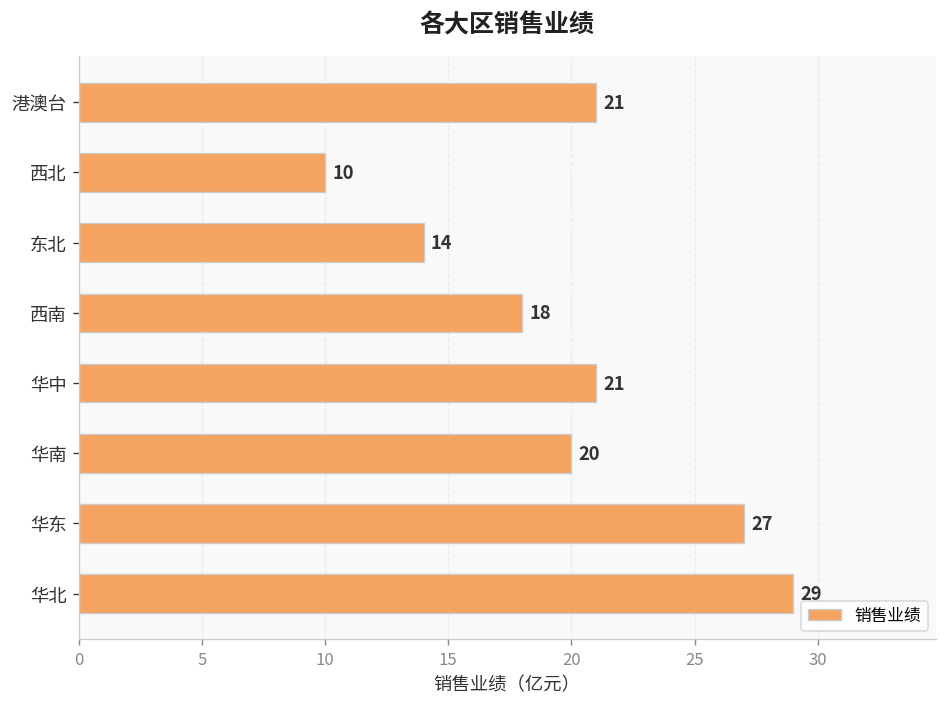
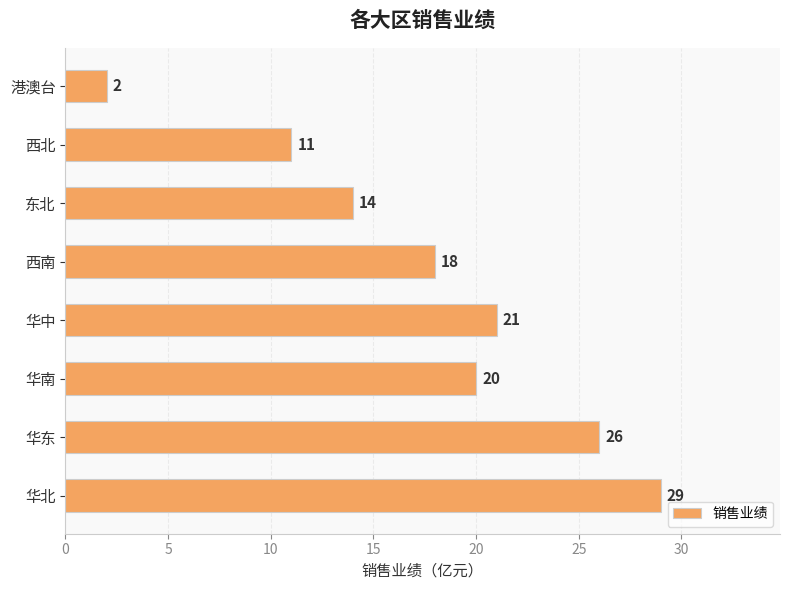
  {
-   "港澳台": 21,
-   "西北": 10,
+   "港澳台": 2,
+   "西北": 11,
    "东北": 14,
    "西南": 18,
    "华中": 21,
    "华南": 20,
-   "华东": 27
+   "华东": 26
  }
